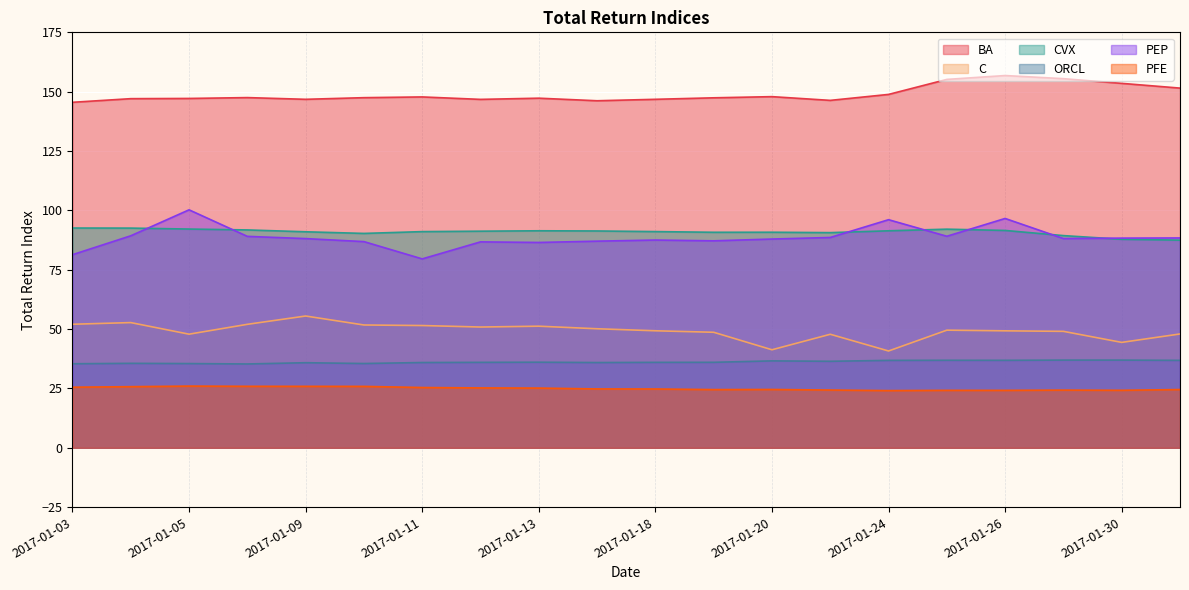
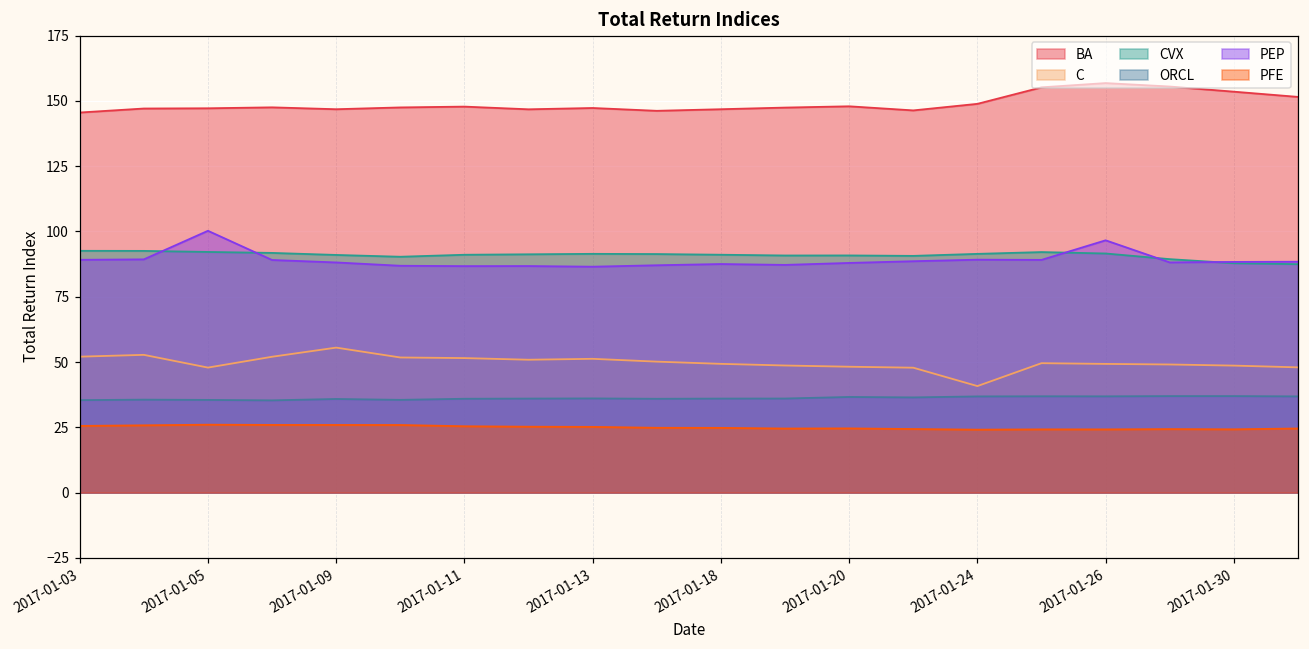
  {
    "C": {
      "2017-01-03": 52,
      "2017-01-05": 48,
      "2017-01-09": 56,
      "2017-01-11": 52,
      "2017-01-13": 51,
      "2017-01-18": 49,
-     "2017-01-20": 41,
+     "2017-01-20": 48,
      "2017-01-24": 41,
      "2017-01-26": 49,
-     "2017-01-30": 44
+     "2017-01-30": 49
    },
    "PEP": {
-     "2017-01-03": 81,
+     "2017-01-03": 89,
      "2017-01-05": 100,
      "2017-01-09": 88,
-     "2017-01-11": 80,
+     "2017-01-11": 87,
      "2017-01-13": 86,
      "2017-01-18": 88,
      "2017-01-20": 88,
-     "2017-01-24": 96,
+     "2017-01-24": 89,
      "2017-01-26": 97
    }
  }
